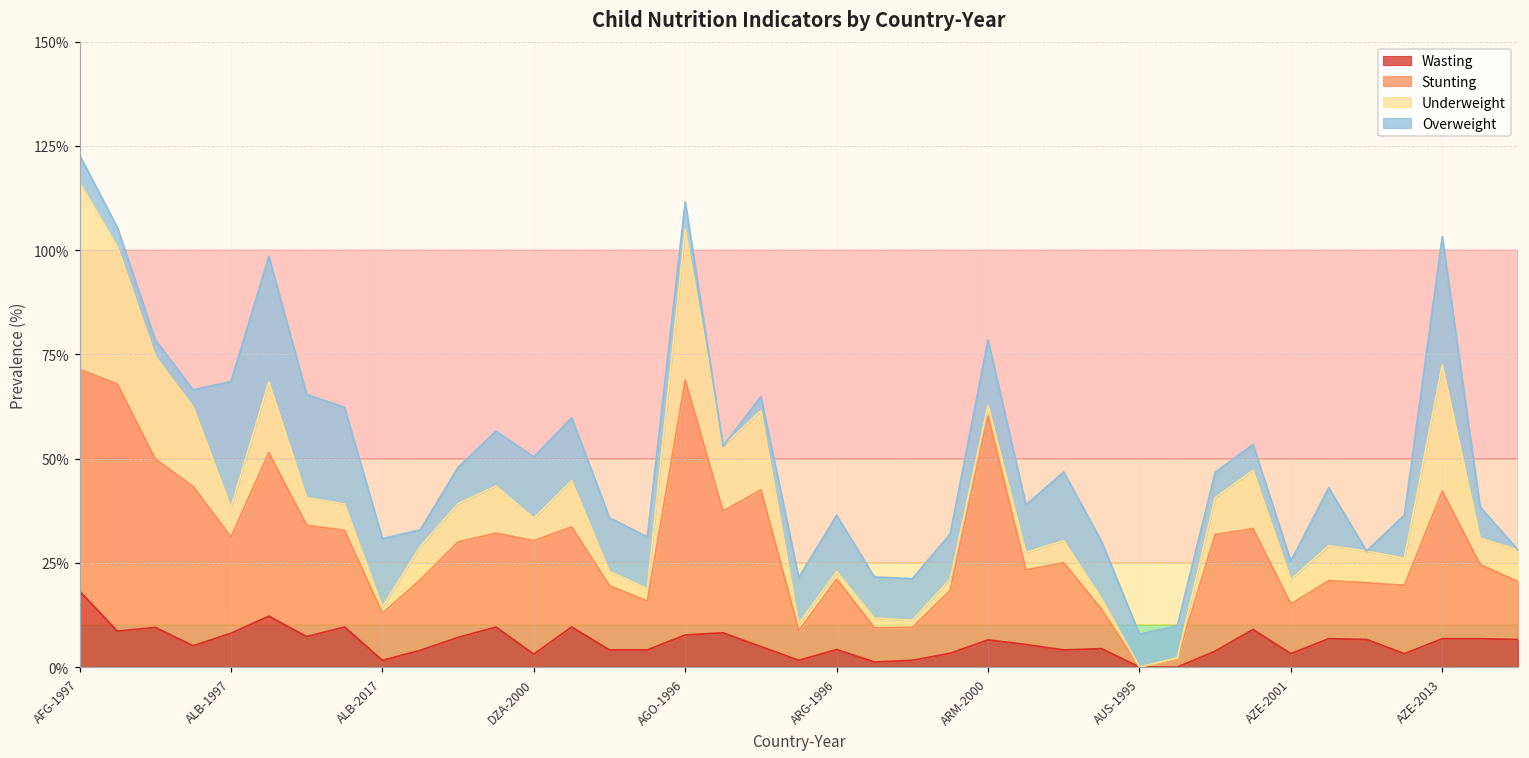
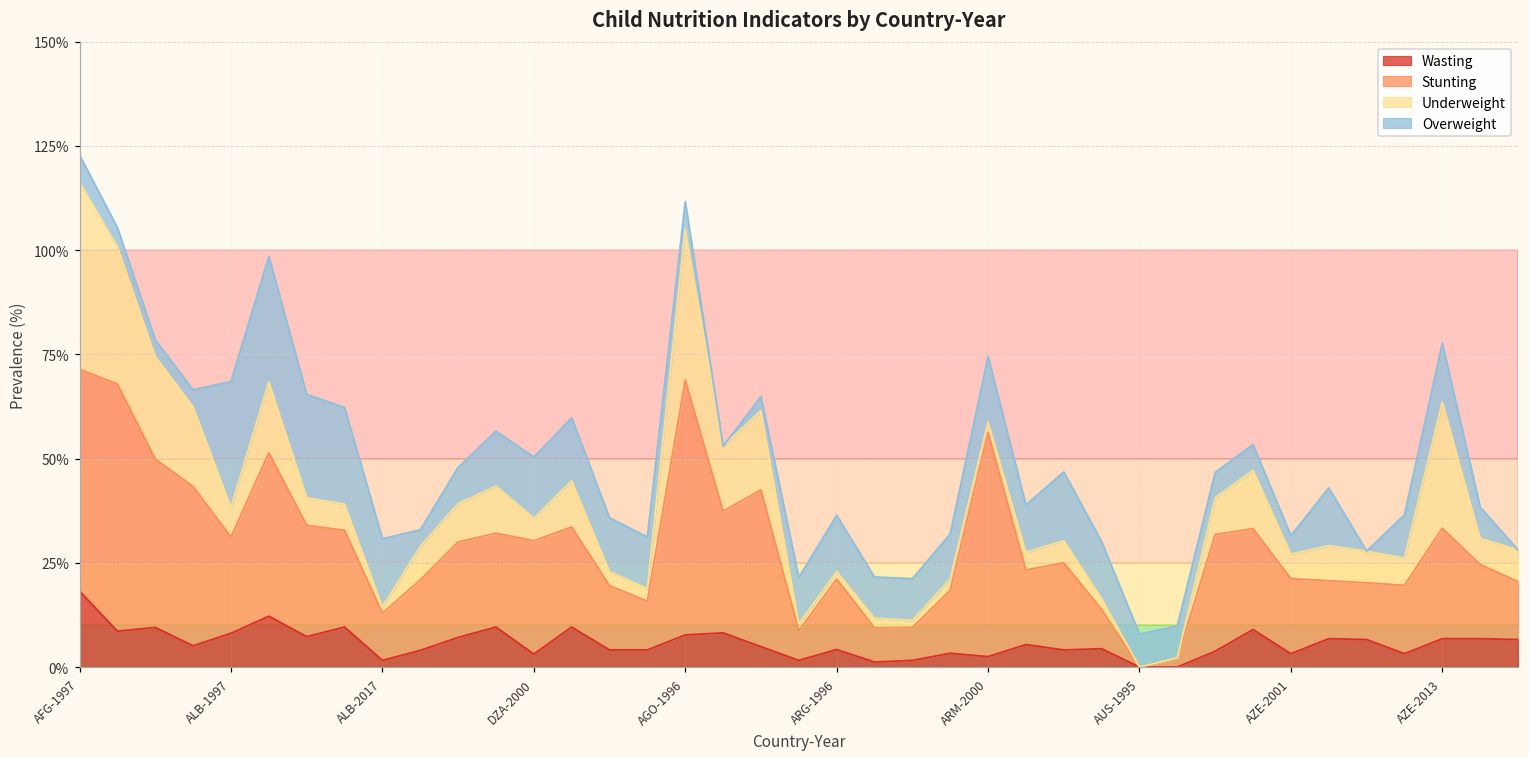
  {
    "Wasting": {
      "AFG-1997": "18%",
      "ALB-1997": "8%",
      "ALB-2017": "2%",
      "DZA-2000": "3%",
      "AGO-1996": "8%",
      "ARG-1996": "4%",
-     "ARM-2000": "7%",
+     "ARM-2000": "3%",
      "AZE-2001": "3%",
      "AZE-2013": "7%"
    },
    "Stunting": {
      "AFG-1997": "53%",
      "ALB-1997": "23%",
      "ALB-2017": "11%",
      "DZA-2000": "27%",
      "AGO-1996": "61%",
      "ARG-1996": "17%",
      "ARM-2000": "54%",
-     "AZE-2001": "12%",
-     "AZE-2013": "35%"
+     "AZE-2001": "18%",
+     "AZE-2013": "26%"
    },
    "Underweight": {
      "AFG-1997": "45%",
      "ALB-1997": "7%",
      "ALB-2017": "2%",
      "DZA-2000": "5%",
      "AGO-1996": "36%",
      "ARG-1996": "2%",
      "ARM-2000": "3%",
      "AZE-2001": "6%",
      "AZE-2013": "30%"
    },
    "Overweight": {
      "AFG-1997": "7%",
      "ALB-1997": "30%",
      "ALB-2017": "16%",
      "DZA-2000": "15%",
      "AGO-1996": "7%",
      "ARG-1996": "14%",
      "ARM-2000": "16%",
      "AUS-1995": "8%",
      "AZE-2001": "4%",
-     "AZE-2013": "31%"
+     "AZE-2013": "14%"
    }
  }
